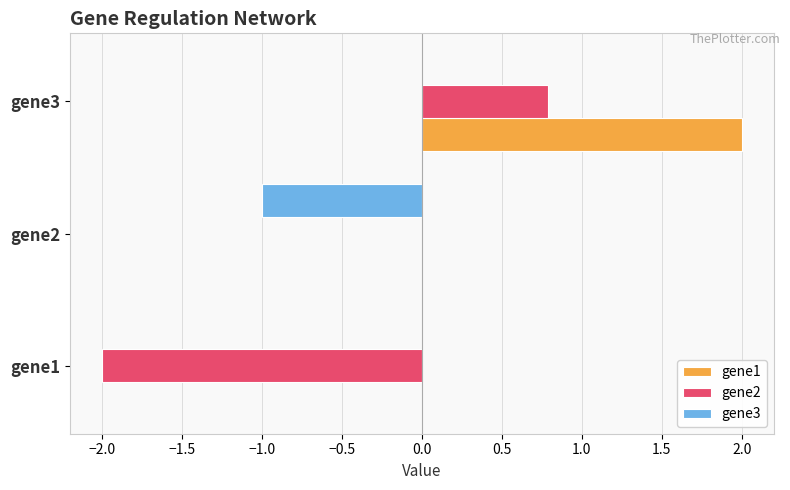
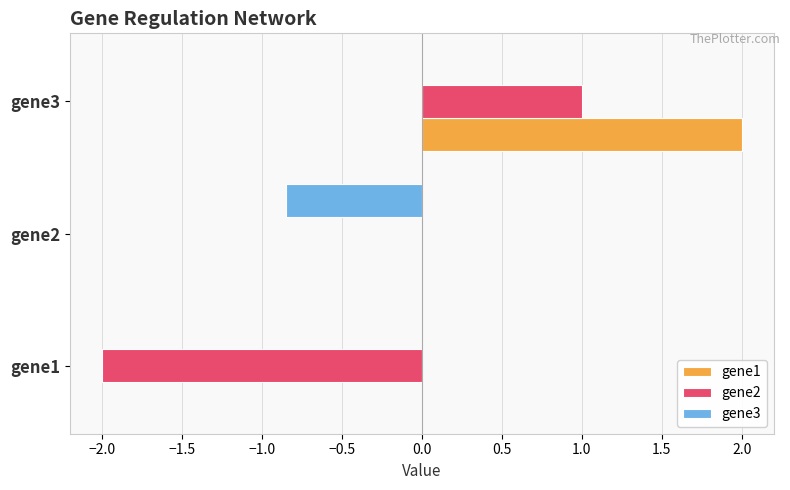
  {
    "gene1": {
      "gene3": 2.00,
      "gene2": 0.00,
      "gene1": 0.00
    },
    "gene2": {
-     "gene3": 0.79,
+     "gene3": 1.00,
      "gene2": 0.00,
      "gene1": -2.00
    },
    "gene3": {
      "gene3": 0.00,
-     "gene2": -1.00,
+     "gene2": -0.85,
      "gene1": 0.00
    }
  }
